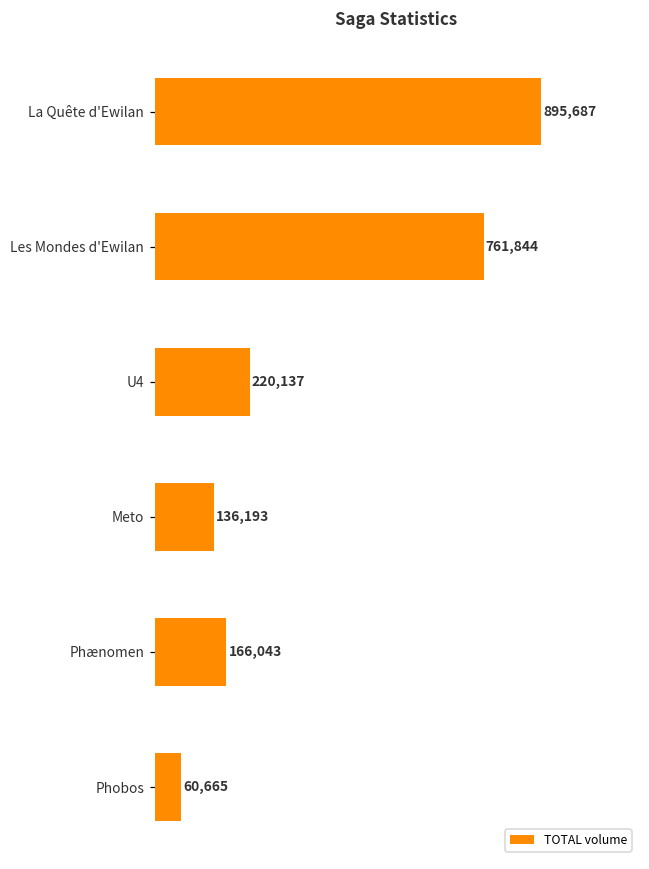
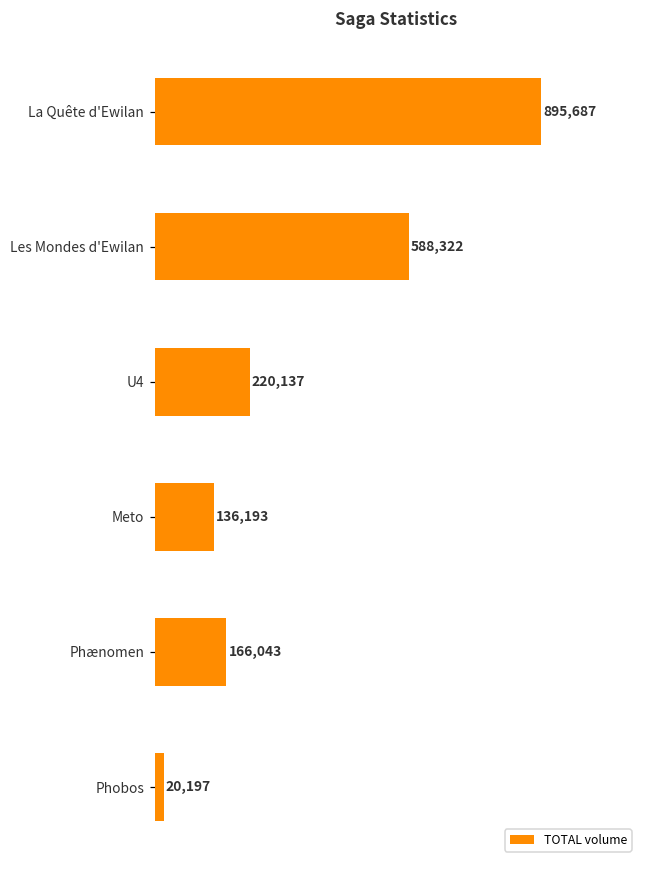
  {
    "La Quête d'Ewilan": "895,687",
-   "Les Mondes d'Ewilan": "761,844",
+   "Les Mondes d'Ewilan": "588,322",
    "U4": "220,137",
    "Meto": "136,193",
    "Phænomen": "166,043",
-   "Phobos": "60,665"
+   "Phobos": "20,197"
  }
